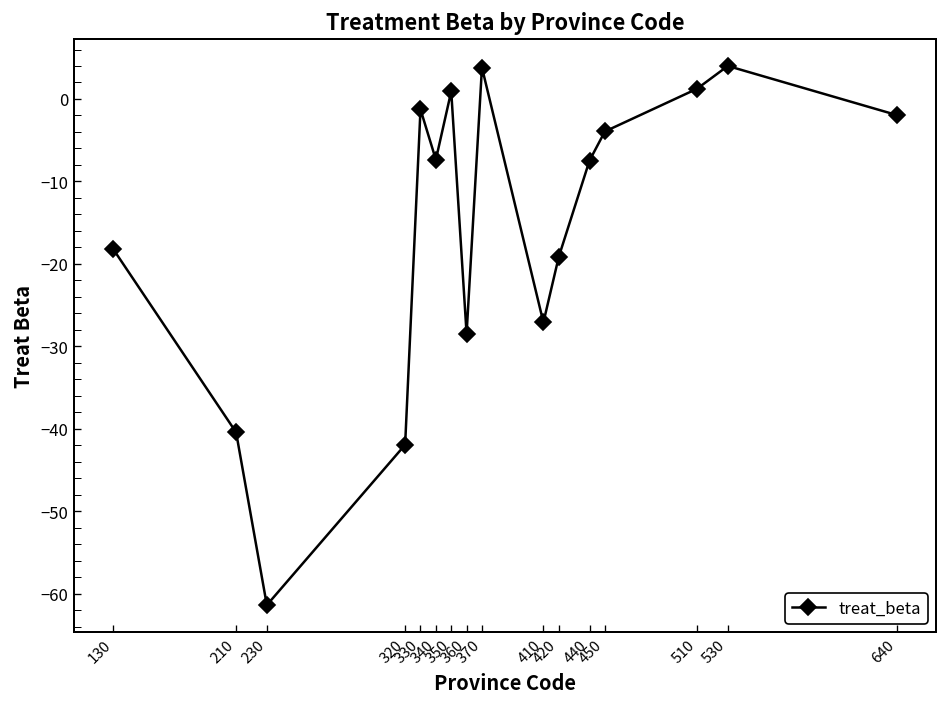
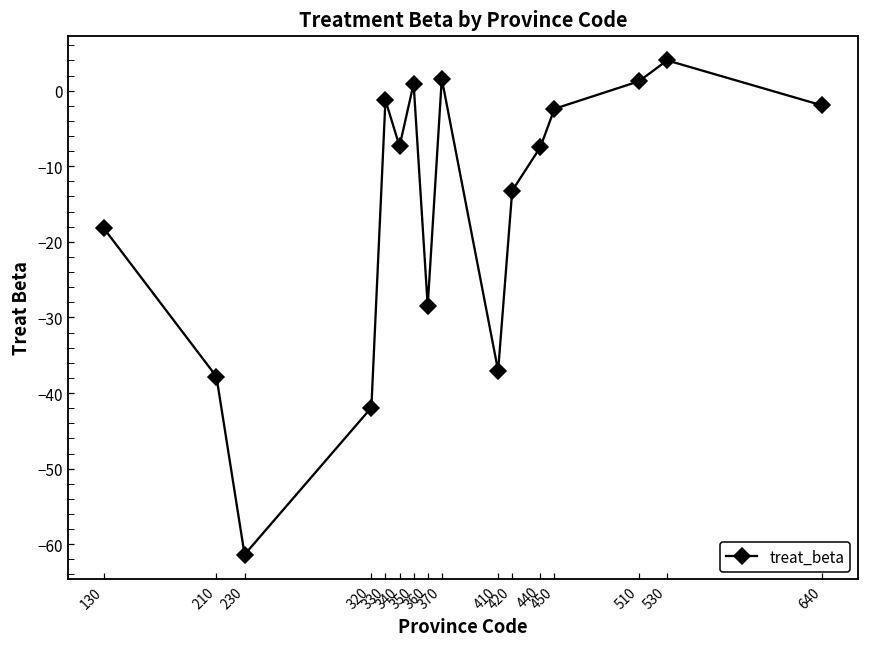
  {
    "130": -18,
-   "210": -40,
+   "210": -38,
    "230": -61,
    "320": -42,
    "330": -1,
    "340": -7,
    "350": 1,
    "360": -28,
-   "370": 4,
-   "410": -27,
-   "420": -19,
+   "370": 2,
+   "410": -37,
+   "420": -13,
    "440": -7,
-   "450": -4,
+   "450": -2,
    "510": 1,
    "530": 4,
    "640": -2
  }
